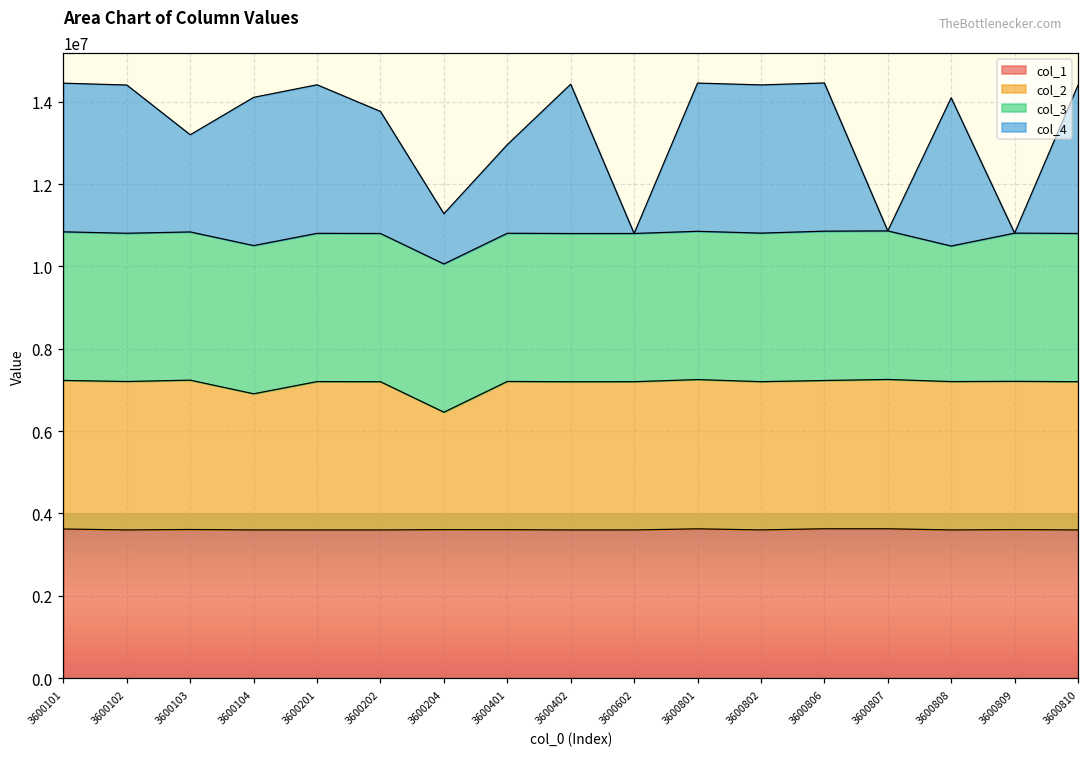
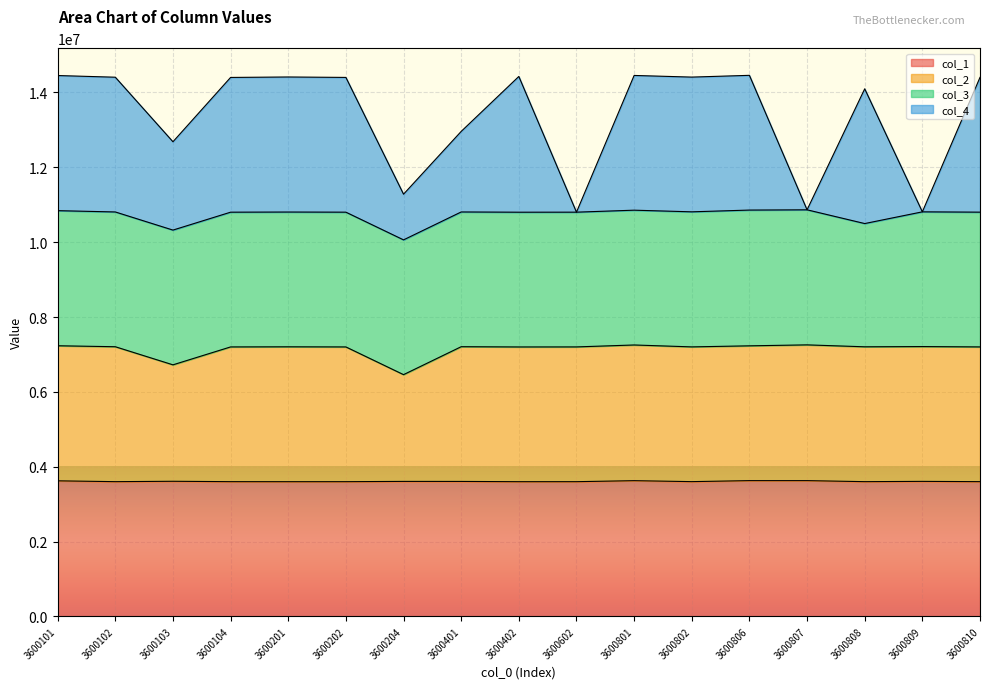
  {
    "col_1": {
      "3600101": 3600000,
      "3600102": 3600000,
      "3600103": 3600000,
      "3600104": 3600000,
      "3600201": 3600000,
      "3600202": 3600000,
      "3600204": 3600000,
      "3600401": 3600000,
      "3600402": 3600000,
      "3600602": 3600000,
      "3600801": 3600000,
      "3600802": 3600000,
      "3600806": 3600000,
      "3600807": 3600000,
      "3600808": 3600000,
      "3600809": 3600000,
      "3600810": 3600000
    },
    "col_2": {
      "3600101": 3600000,
      "3600102": 3600000,
-     "3600103": 3600000,
-     "3600104": 3300000,
+     "3600103": 3100000,
+     "3600104": 3600000,
      "3600201": 3600000,
      "3600202": 3600000,
      "3600204": 2900000,
      "3600401": 3600000,
      "3600402": 3600000,
      "3600602": 3600000,
      "3600801": 3600000,
      "3600802": 3600000,
      "3600806": 3600000,
      "3600807": 3600000,
      "3600808": 3600000,
      "3600809": 3600000,
      "3600810": 3600000
    },
    "col_3": {
      "3600101": 3600000,
      "3600102": 3600000,
      "3600103": 3600000,
      "3600104": 3600000,
      "3600201": 3600000,
      "3600202": 3600000,
      "3600204": 3600000,
      "3600401": 3600000,
      "3600402": 3600000,
      "3600801": 3600000,
      "3600802": 3600000,
      "3600806": 3600000,
      "3600808": 3300000,
      "3600810": 3600000
    },
    "col_4": {
      "3600101": 3600000,
      "3600102": 3600000,
      "3600103": 2400000,
      "3600104": 3600000,
      "3600201": 3600000,
-     "3600202": 3000000,
+     "3600202": 3600000,
      "3600204": 1200000,
      "3600401": 2200000,
      "3600402": 3600000,
      "3600801": 3600000,
      "3600802": 3600000,
      "3600806": 3600000,
      "3600808": 3600000,
      "3600810": 3600000
    }
  }
